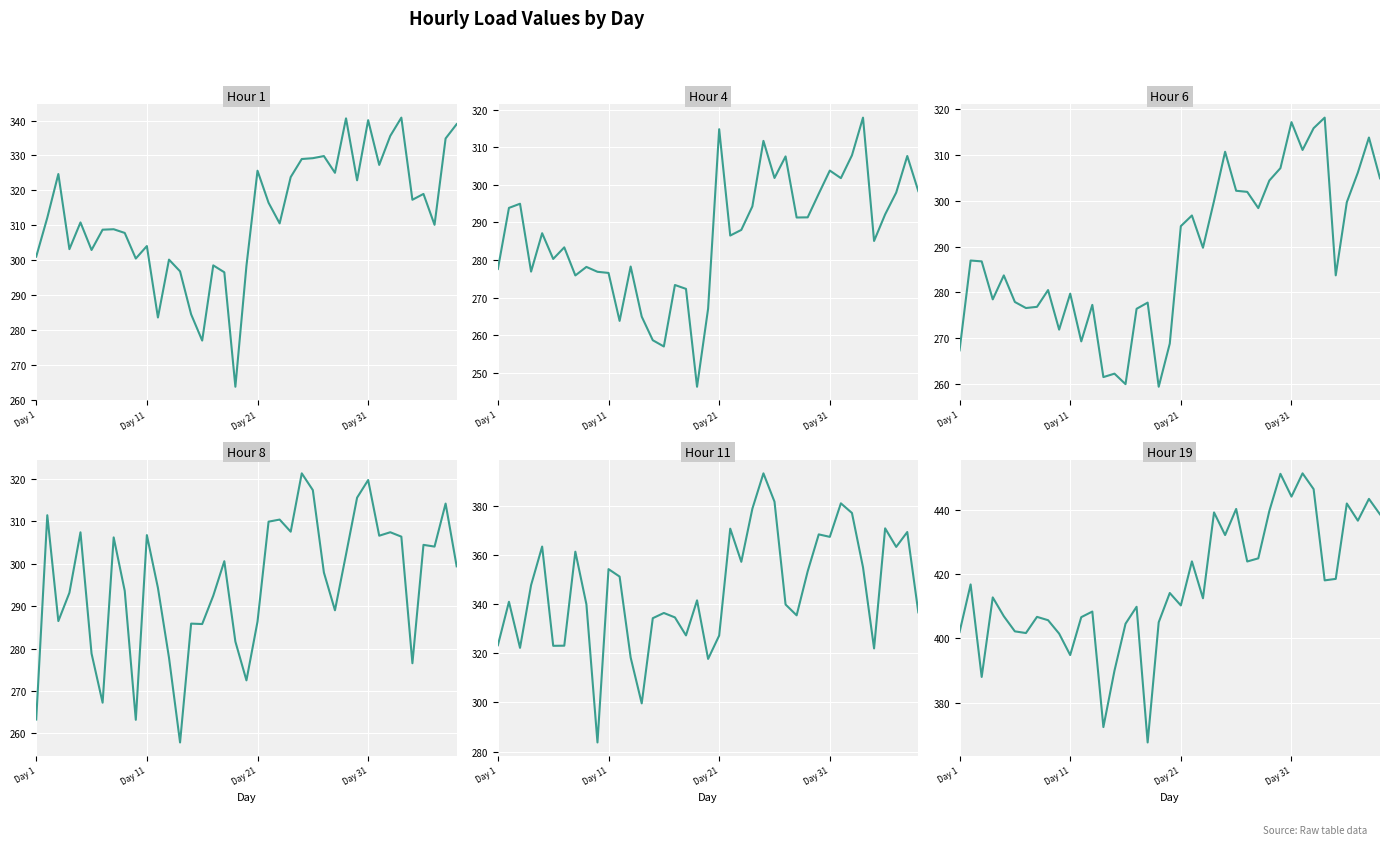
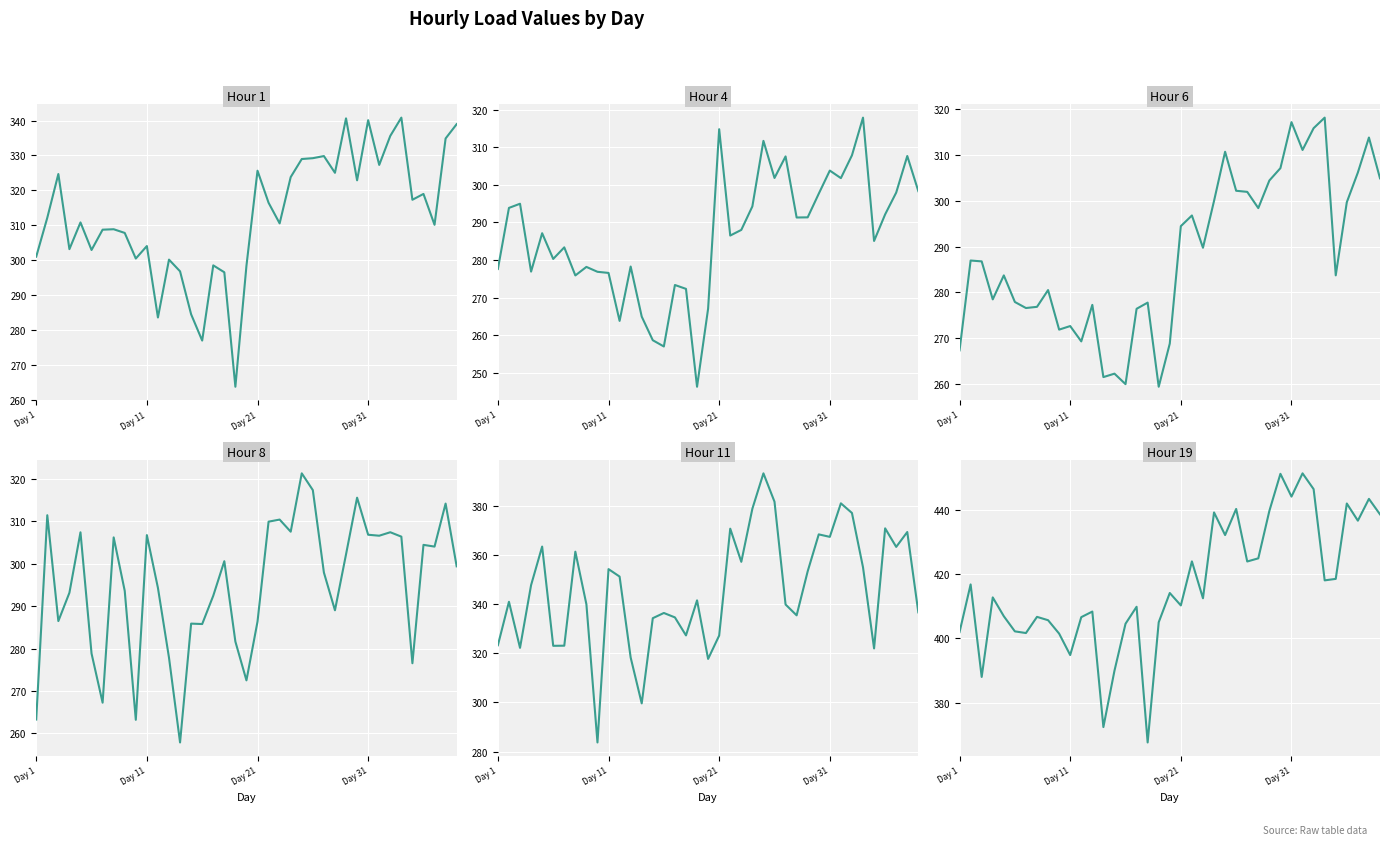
  {
    "Hour 1": {
      "Day 1": 301,
      "Day 11": 304,
      "Day 21": 326,
      "Day 31": 340
    },
    "Hour 4": {
      "Day 1": 278,
      "Day 11": 277,
      "Day 21": 315,
      "Day 31": 304
    },
    "Hour 6": {
      "Day 1": 267,
-     "Day 11": 280,
+     "Day 11": 273,
      "Day 21": 294,
      "Day 31": 317
    },
    "Hour 8": {
      "Day 1": 263,
      "Day 11": 307,
      "Day 21": 286,
-     "Day 31": 320
+     "Day 31": 307
    },
    "Hour 11": {
      "Day 1": 323,
      "Day 11": 354,
      "Day 21": 327,
      "Day 31": 367
    },
    "Hour 19": {
      "Day 1": 402,
      "Day 11": 395,
      "Day 21": 410,
      "Day 31": 444
    }
  }
